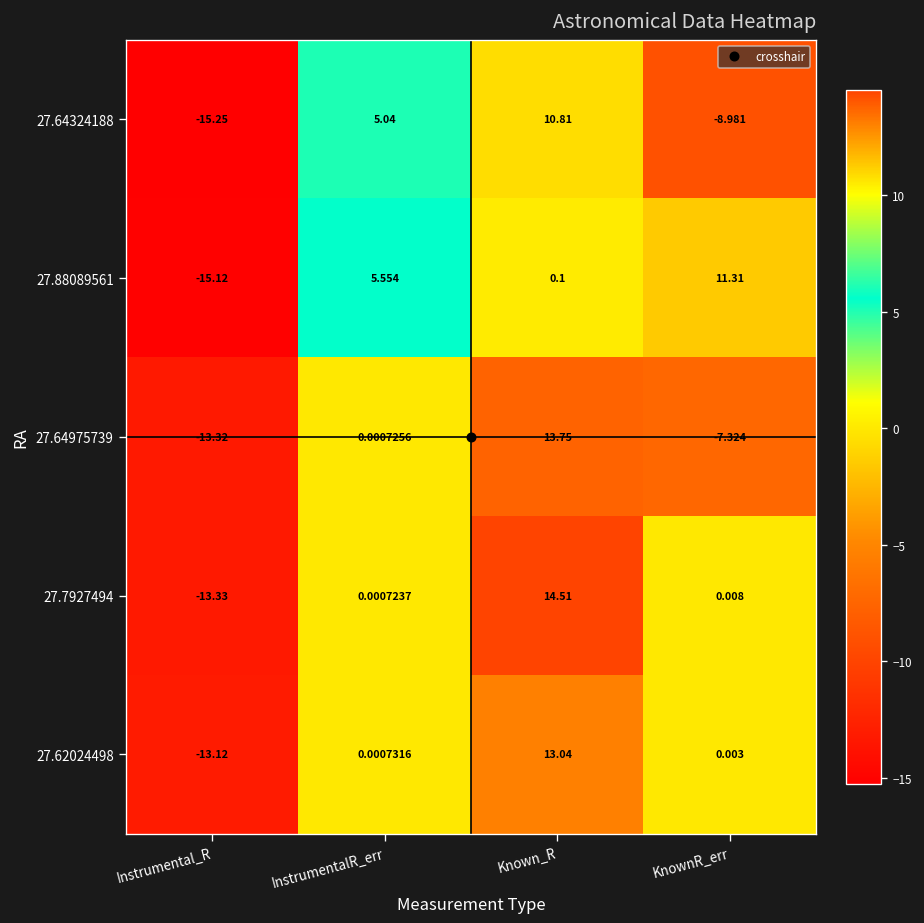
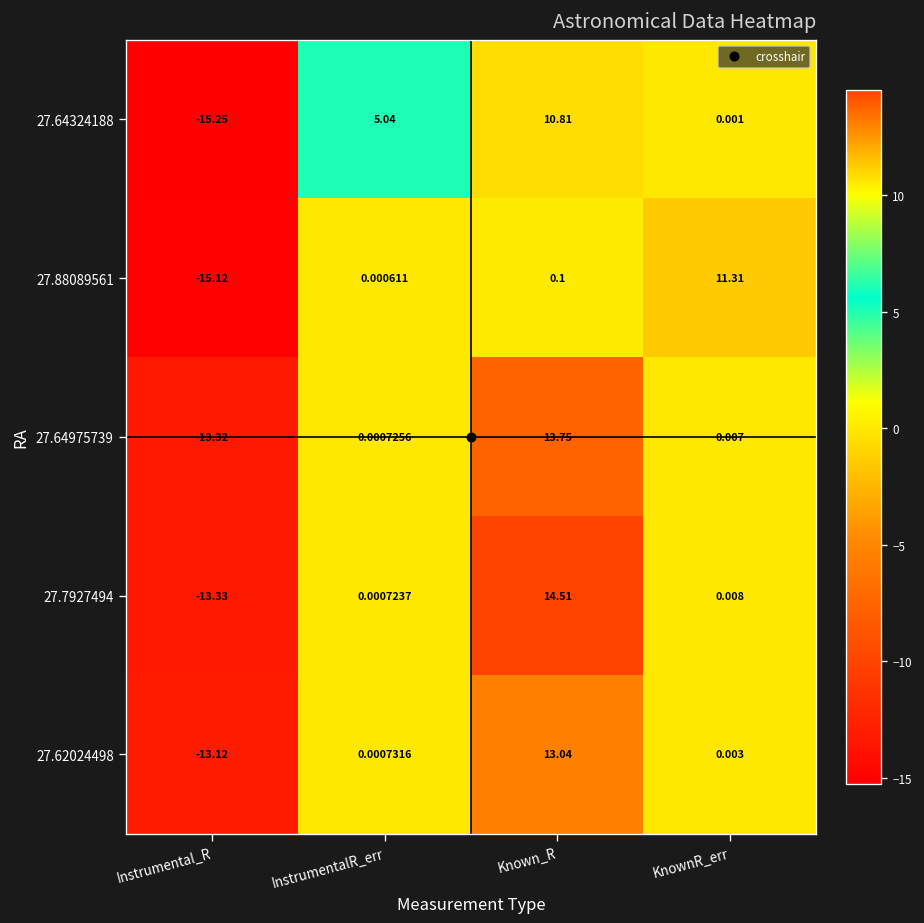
  {
    "27.64324188": {
      "Instrumental_R": -15.25,
      "InstrumentalR_err": 5.04,
      "Known_R": 10.81,
-     "KnownR_err": -8.981
+     "KnownR_err": 0.001
    },
    "27.88089561": {
      "Instrumental_R": -15.12,
-     "InstrumentalR_err": 5.554,
+     "InstrumentalR_err": 0.000611,
      "Known_R": 0.1,
      "KnownR_err": 11.31
    },
    "27.64975739": {
      "Instrumental_R": -13.32,
      "InstrumentalR_err": 0.0007256,
      "Known_R": 13.75,
-     "KnownR_err": -7.324
+     "KnownR_err": 0.007
    },
    "27.7927494": {
      "Instrumental_R": -13.33,
      "InstrumentalR_err": 0.0007237,
      "Known_R": 14.51,
      "KnownR_err": 0.008
    },
    "27.62024498": {
      "Instrumental_R": -13.12,
      "InstrumentalR_err": 0.0007316,
      "Known_R": 13.04,
      "KnownR_err": 0.003
    }
  }
